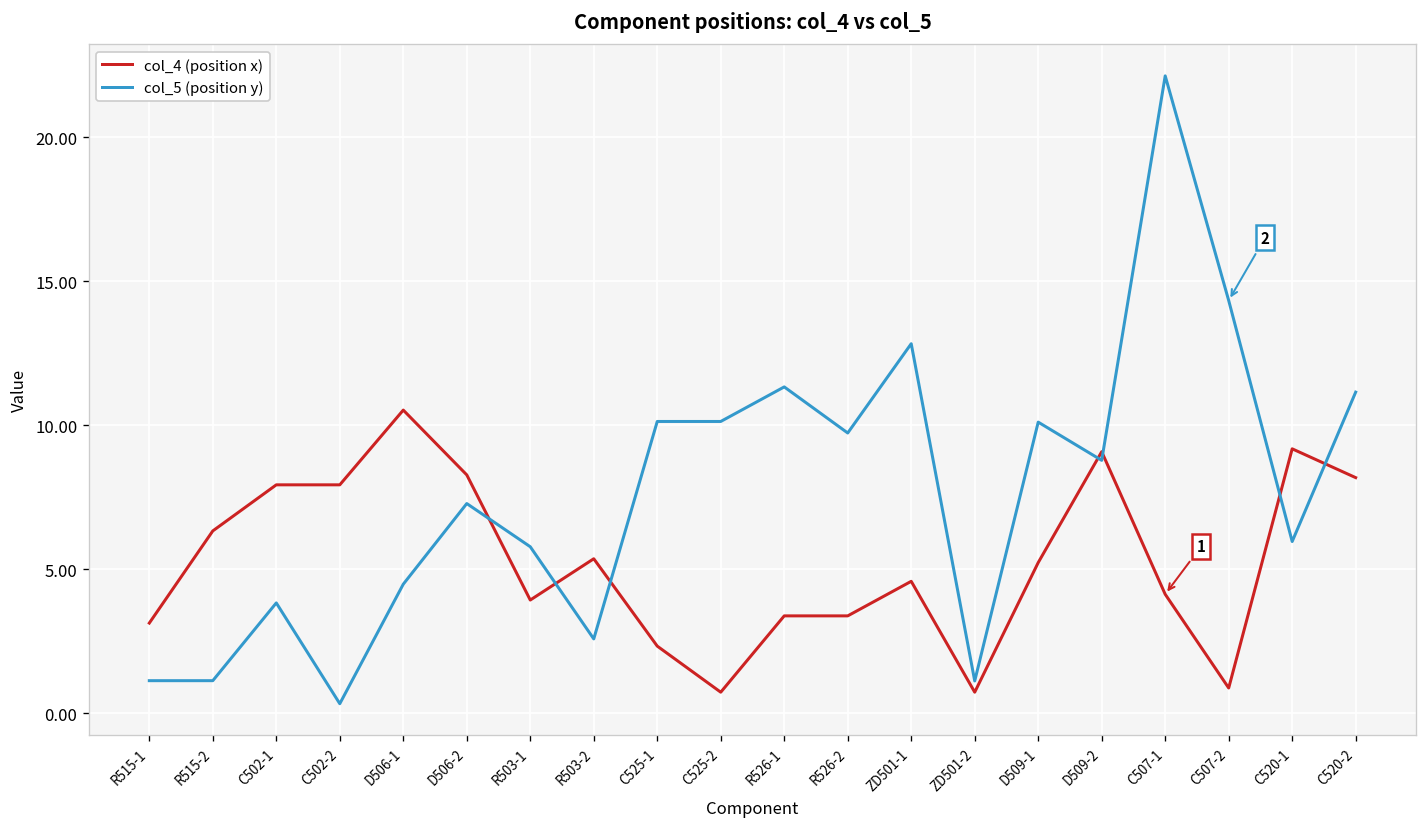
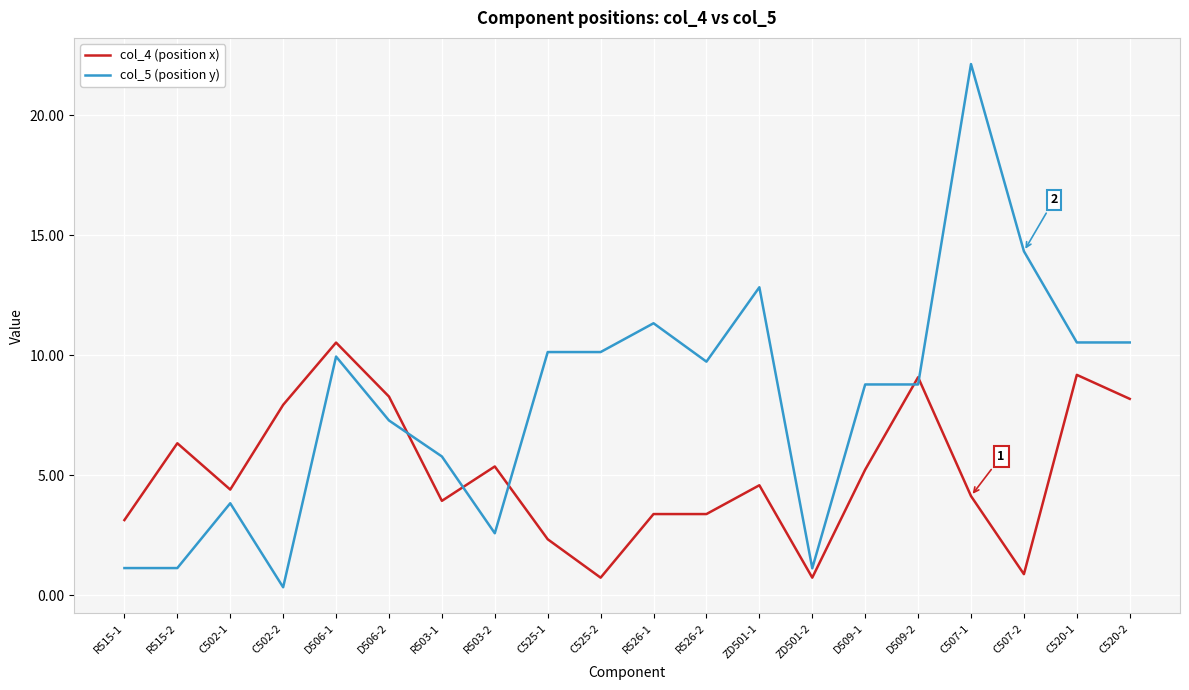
  {
    "col_4 (position x)": {
      "R515-1": 3.1,
      "R515-2": 6.3,
-     "C502-1": 7.9,
+     "C502-1": 4.4,
      "C502-2": 7.9,
      "D506-1": 10.5,
      "D506-2": 8.3,
      "R503-1": 3.9,
      "R503-2": 5.4,
      "C525-1": 2.3,
      "C525-2": 0.7,
      "R526-1": 3.4,
      "R526-2": 3.4,
      "ZD501-1": 4.6,
      "ZD501-2": 0.7,
      "D509-1": 5.2,
      "D509-2": 9.1,
      "C507-2": 0.9,
      "C520-1": 9.2,
      "C520-2": 8.2
    },
    "col_5 (position y)": {
      "R515-1": 1.1,
      "R515-2": 1.1,
      "C502-1": 3.8,
      "C502-2": 0.3,
-     "D506-1": 4.5,
+     "D506-1": 9.9,
      "D506-2": 7.3,
      "R503-1": 5.8,
      "R503-2": 2.6,
      "C525-1": 10.1,
      "C525-2": 10.1,
      "R526-1": 11.3,
      "R526-2": 9.7,
      "ZD501-1": 12.8,
      "ZD501-2": 1.1,
-     "D509-1": 10.1,
+     "D509-1": 8.8,
      "D509-2": 8.8,
      "C507-1": 22.1,
-     "C520-1": 6.0,
-     "C520-2": 11.1
+     "C520-1": 10.5,
+     "C520-2": 10.5
    }
  }
